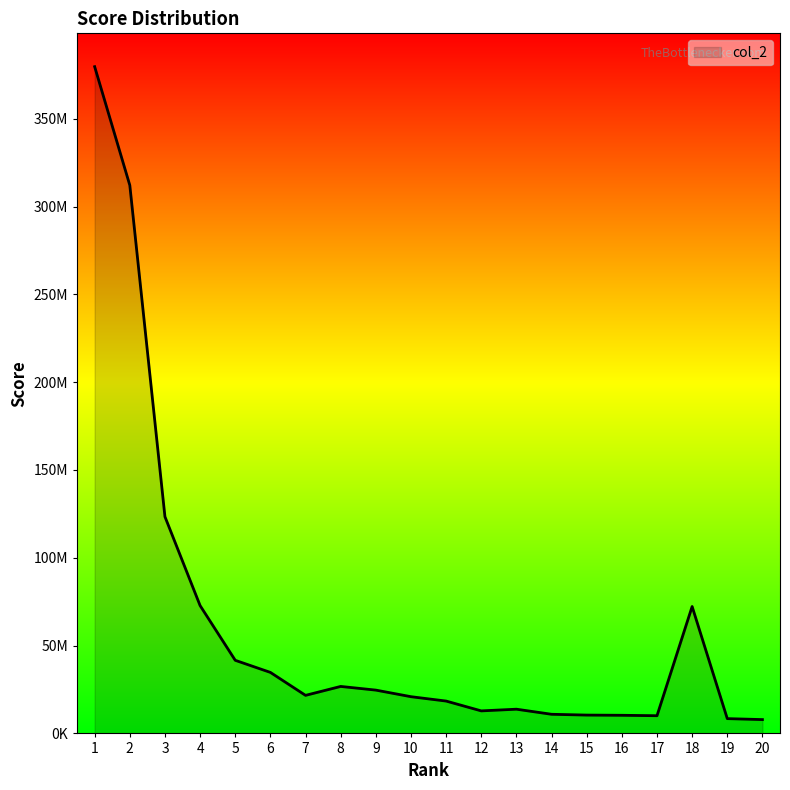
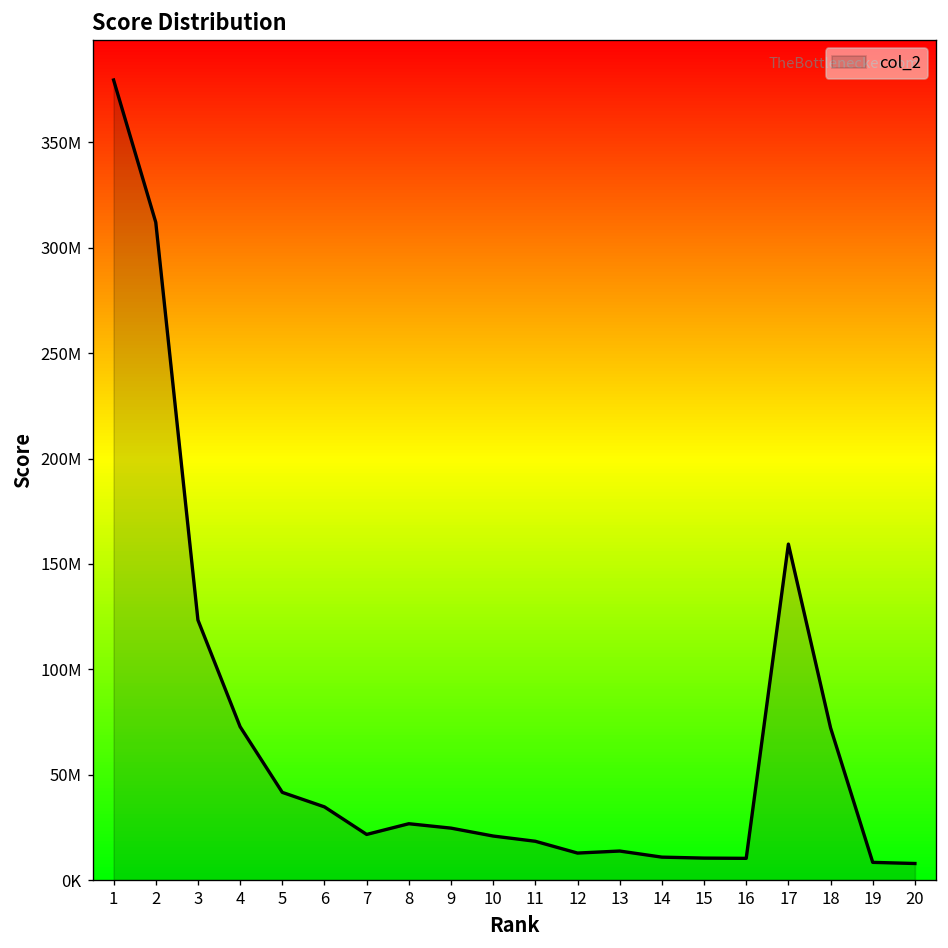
  {
    "1": 380000000,
    "2": 312000000,
    "3": 123000000,
    "4": 73000000,
    "5": 42000000,
    "6": 35000000,
    "7": 22000000,
    "8": 27000000,
    "9": 25000000,
    "10": 21000000,
    "11": 18000000,
    "12": 13000000,
    "13": 14000000,
    "14": 11000000,
    "15": 10000000,
    "16": 10000000,
-   "17": 10000000,
+   "17": 159000000,
    "18": 72000000,
    "19": 8000000,
    "20": 8000000
  }
